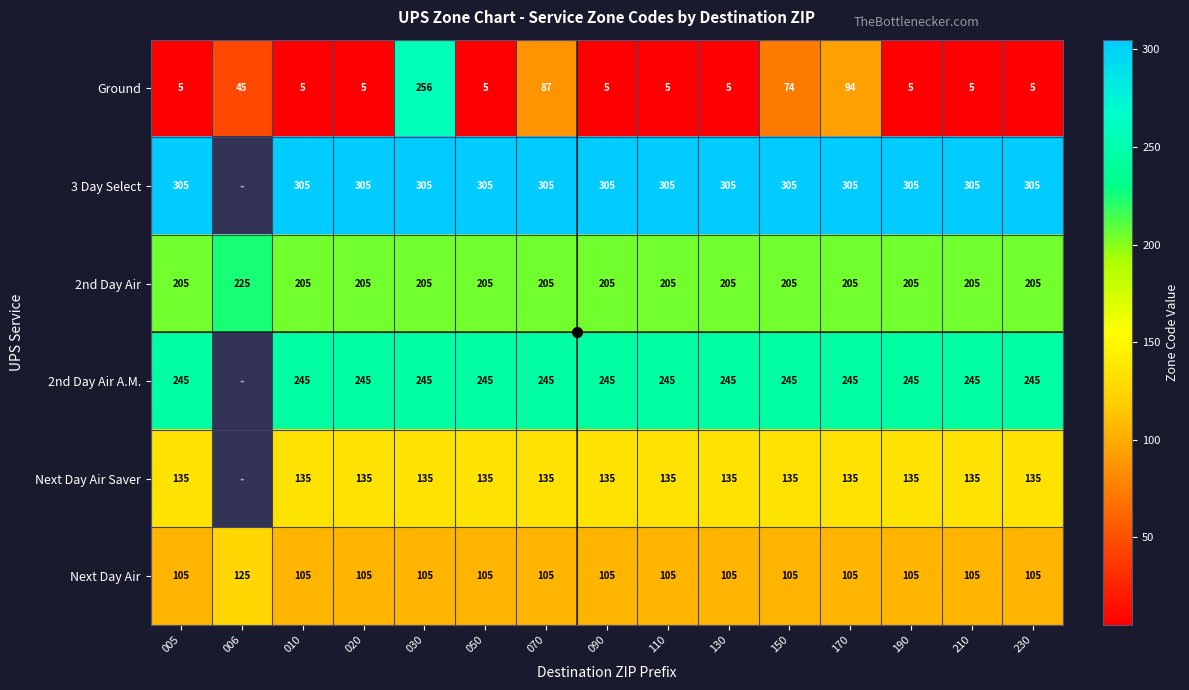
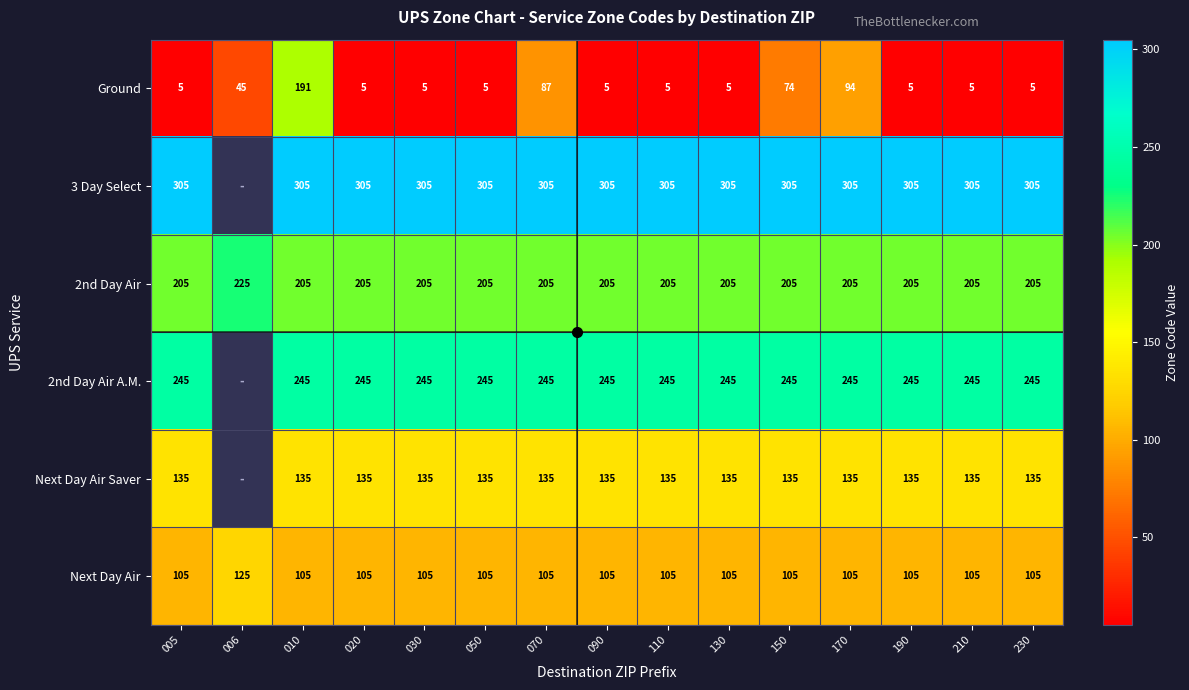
  {
    "Ground": {
      "005": 5,
      "006": 45,
-     "010": 5,
+     "010": 191,
      "020": 5,
-     "030": 256,
+     "030": 5,
      "050": 5,
      "070": 87,
      "090": 5,
      "110": 5,
      "130": 5,
      "150": 74,
      "170": 94,
      "190": 5,
      "210": 5,
      "230": 5
    },
    "3 Day Select": {
      "005": 305,
      "010": 305,
      "020": 305,
      "030": 305,
      "050": 305,
      "070": 305,
      "090": 305,
      "110": 305,
      "130": 305,
      "150": 305,
      "170": 305,
      "190": 305,
      "210": 305,
      "230": 305
    },
    "2nd Day Air": {
      "005": 205,
      "006": 225,
      "010": 205,
      "020": 205,
      "030": 205,
      "050": 205,
      "070": 205,
      "090": 205,
      "110": 205,
      "130": 205,
      "150": 205,
      "170": 205,
      "190": 205,
      "210": 205,
      "230": 205
    },
    "2nd Day Air A.M.": {
      "005": 245,
      "010": 245,
      "020": 245,
      "030": 245,
      "050": 245,
      "070": 245,
      "090": 245,
      "110": 245,
      "130": 245,
      "150": 245,
      "170": 245,
      "190": 245,
      "210": 245,
      "230": 245
    },
    "Next Day Air Saver": {
      "005": 135,
      "010": 135,
      "020": 135,
      "030": 135,
      "050": 135,
      "070": 135,
      "090": 135,
      "110": 135,
      "130": 135,
      "150": 135,
      "170": 135,
      "190": 135,
      "210": 135,
      "230": 135
    },
    "Next Day Air": {
      "005": 105,
      "006": 125,
      "010": 105,
      "020": 105,
      "030": 105,
      "050": 105,
      "070": 105,
      "090": 105,
      "110": 105,
      "130": 105,
      "150": 105,
      "170": 105,
      "190": 105,
      "210": 105,
      "230": 105
    }
  }
